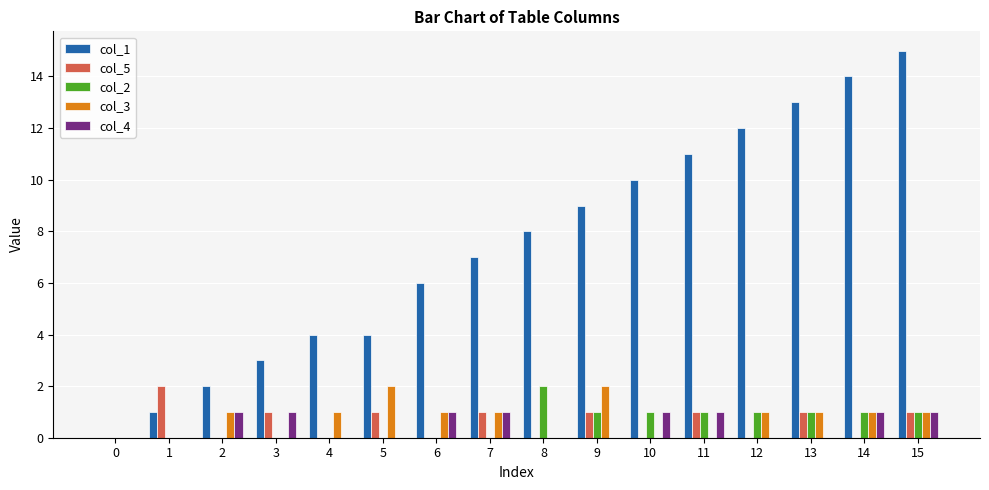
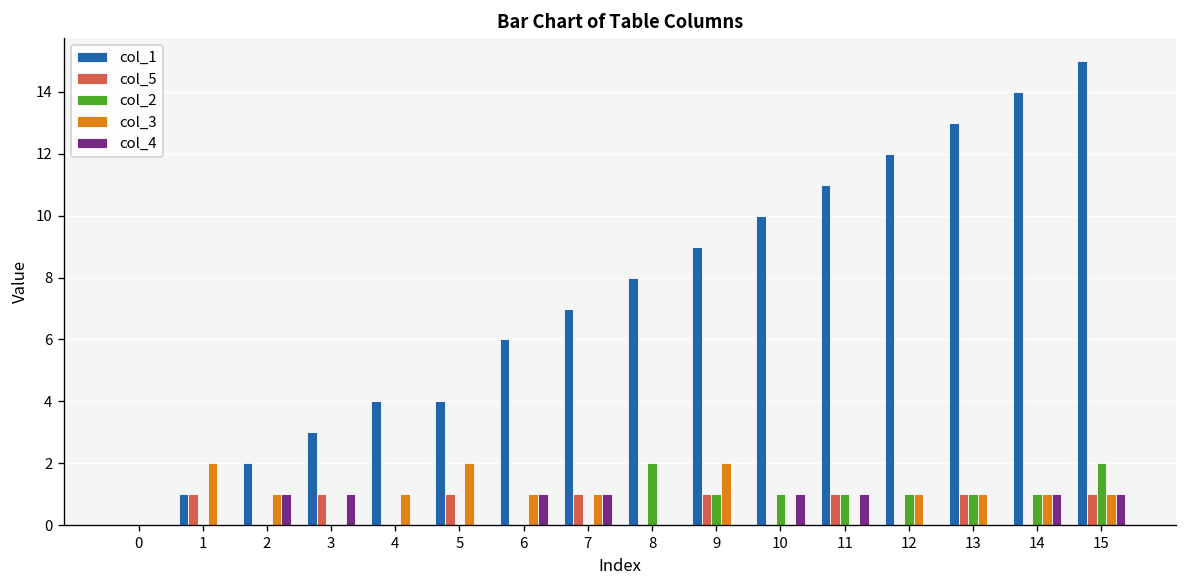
  {
    "col_1": {
      "0": 0,
      "1": 1,
      "2": 2,
      "3": 3,
      "4": 4,
      "5": 4,
      "6": 6,
      "7": 7,
      "8": 8,
      "9": 9,
      "10": 10,
      "11": 11,
      "12": 12,
      "13": 13,
      "14": 14,
      "15": 15
    },
    "col_5": {
      "0": 0,
-     "1": 2,
+     "1": 1,
      "2": 0,
      "3": 1,
      "4": 0,
      "5": 1,
      "6": 0,
      "7": 1,
      "8": 0,
      "9": 1,
      "10": 0,
      "11": 1,
      "12": 0,
      "13": 1,
      "14": 0,
      "15": 1
    },
    "col_2": {
      "0": 0,
      "1": 0,
      "2": 0,
      "3": 0,
      "4": 0,
      "5": 0,
      "6": 0,
      "7": 0,
      "8": 2,
      "9": 1,
      "10": 1,
      "11": 1,
      "12": 1,
      "13": 1,
      "14": 1,
-     "15": 1
+     "15": 2
    },
    "col_3": {
      "0": 0,
-     "1": 0,
+     "1": 2,
      "2": 1,
      "3": 0,
      "4": 1,
      "5": 2,
      "6": 1,
      "7": 1,
      "8": 0,
      "9": 2,
      "10": 0,
      "11": 0,
      "12": 1,
      "13": 1,
      "14": 1,
      "15": 1
    },
    "col_4": {
      "0": 0,
      "1": 0,
      "2": 1,
      "3": 1,
      "4": 0,
      "5": 0,
      "6": 1,
      "7": 1,
      "8": 0,
      "9": 0,
      "10": 1,
      "11": 1,
      "12": 0,
      "13": 0,
      "14": 1,
      "15": 1
    }
  }
